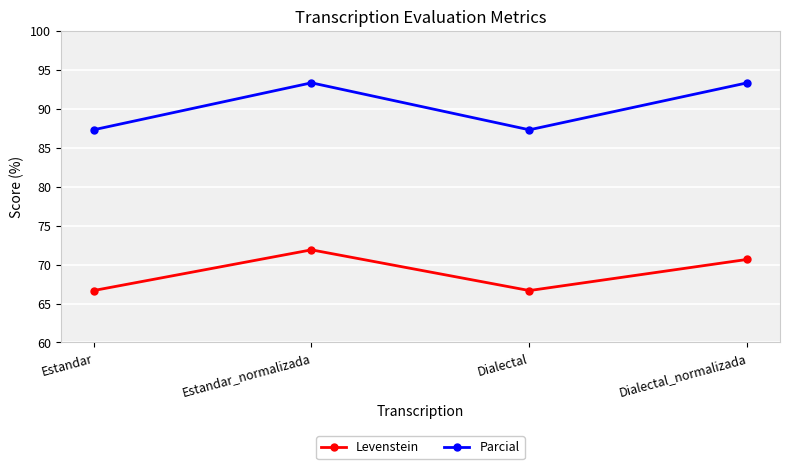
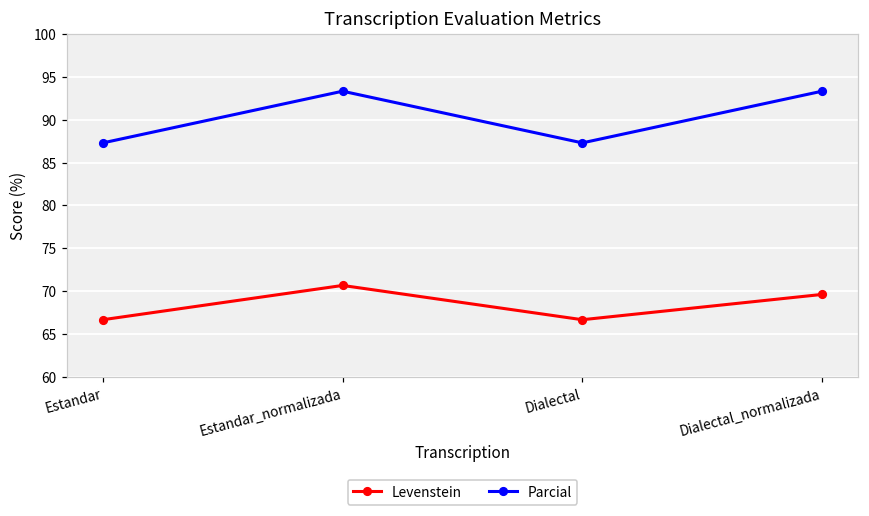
  {
    "Levenstein": {
      "Estandar": 67,
-     "Estandar_normalizada": 72,
+     "Estandar_normalizada": 71,
      "Dialectal": 67,
-     "Dialectal_normalizada": 71
+     "Dialectal_normalizada": 70
    },
    "Parcial": {
      "Estandar": 87,
      "Estandar_normalizada": 93,
      "Dialectal": 87,
      "Dialectal_normalizada": 93
    }
  }
